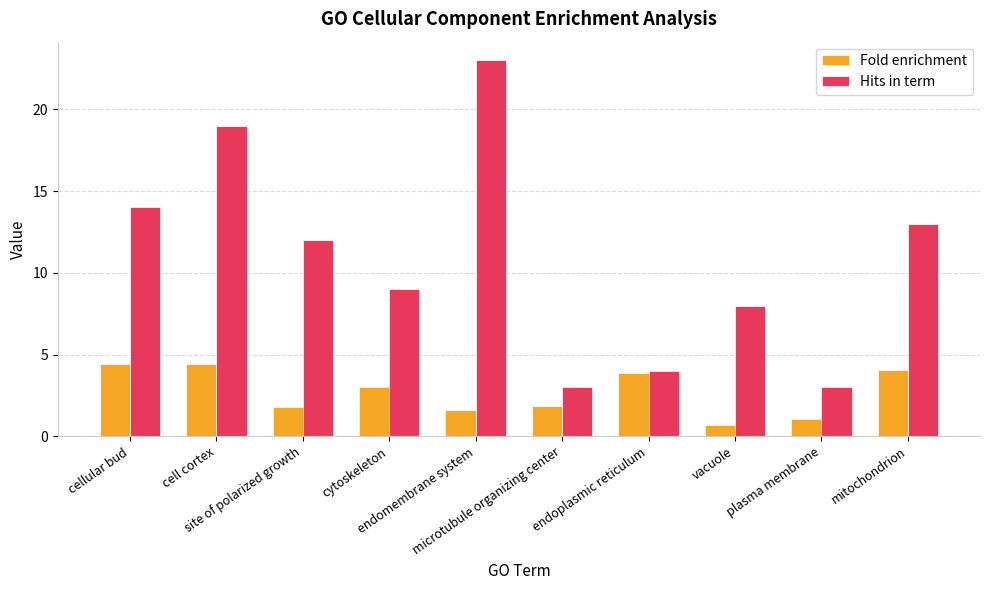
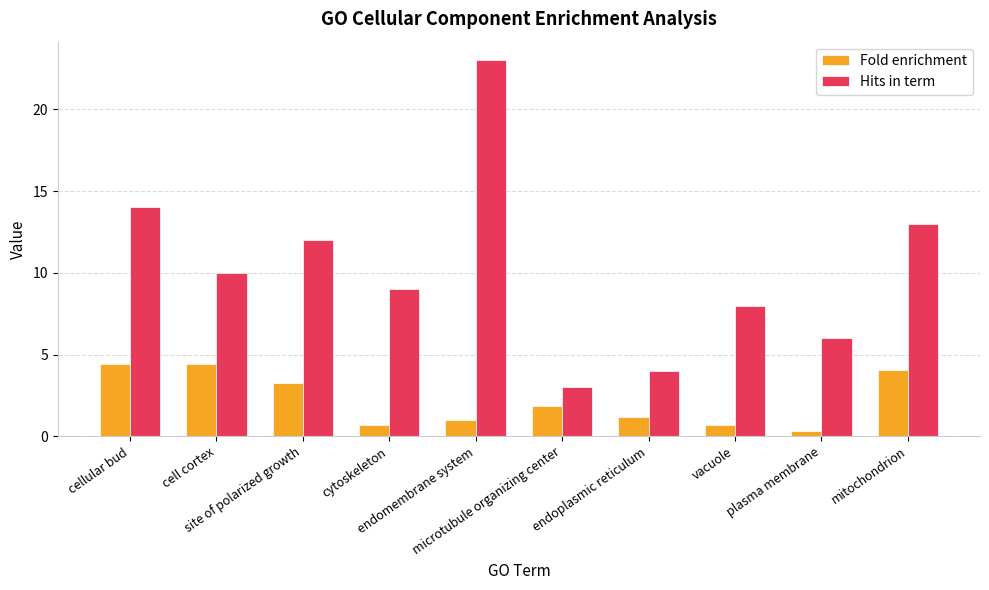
  {
    "Fold enrichment": {
      "cellular bud": 4.4,
      "cell cortex": 4.4,
-     "site of polarized growth": 1.8,
-     "cytoskeleton": 3.0,
-     "endomembrane system": 1.6,
+     "site of polarized growth": 3.3,
+     "cytoskeleton": 0.7,
+     "endomembrane system": 1.0,
      "microtubule organizing center": 1.8,
-     "endoplasmic reticulum": 3.8,
+     "endoplasmic reticulum": 1.2,
      "vacuole": 0.7,
-     "plasma membrane": 1.0,
+     "plasma membrane": 0.3,
      "mitochondrion": 4.0
    },
    "Hits in term": {
      "cellular bud": 14,
-     "cell cortex": 19,
+     "cell cortex": 10,
      "site of polarized growth": 12,
      "cytoskeleton": 9,
      "endomembrane system": 23,
      "microtubule organizing center": 3,
      "endoplasmic reticulum": 4,
      "vacuole": 8,
-     "plasma membrane": 3,
+     "plasma membrane": 6,
      "mitochondrion": 13
    }
  }
